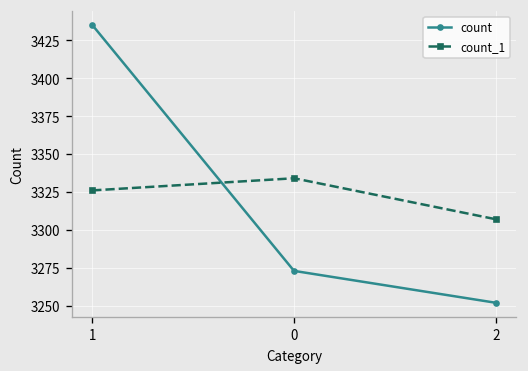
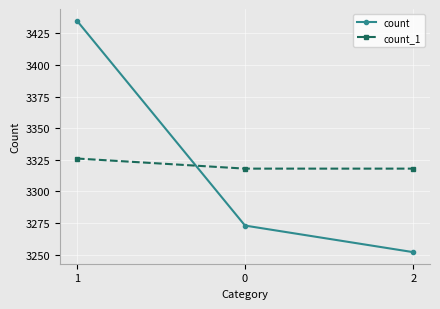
  {
    "count": {
      "1": 3435,
      "0": 3273,
      "2": 3252
    },
    "count_1": {
      "1": 3326,
-     "0": 3334,
-     "2": 3307
+     "0": 3318,
+     "2": 3318
    }
  }
